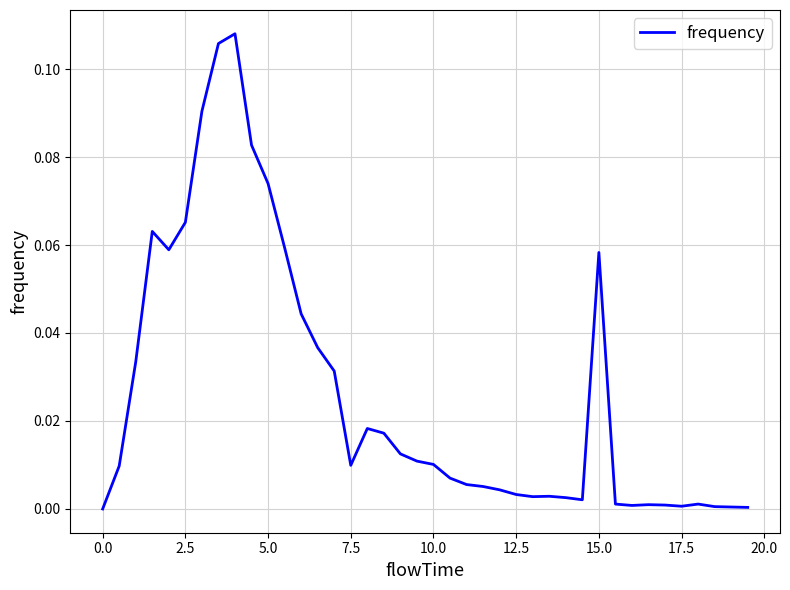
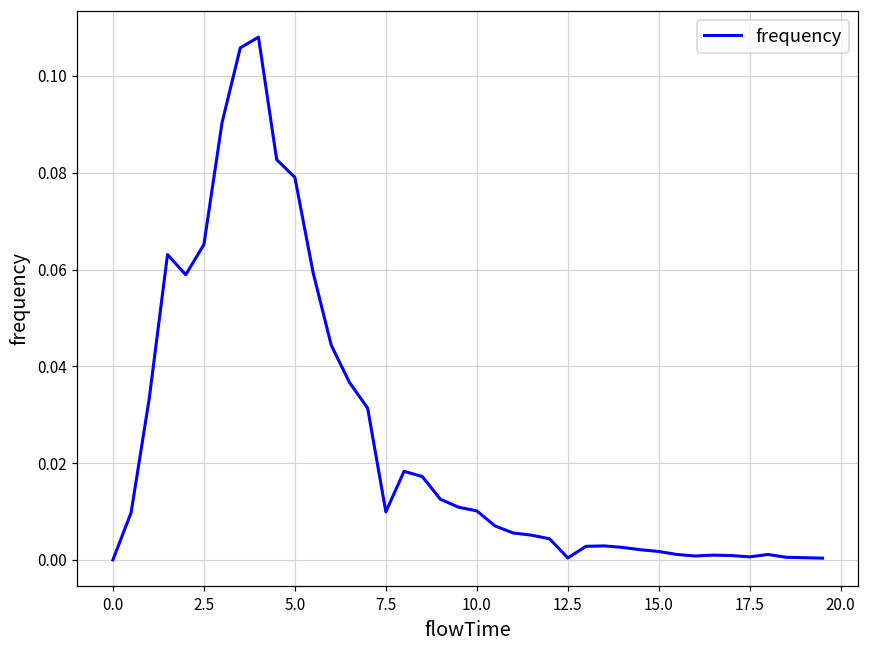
  {
    "0.0": 0.000,
    "2.5": 0.065,
-   "5.0": 0.074,
+   "5.0": 0.079,
    "7.5": 0.010,
    "10.0": 0.010,
-   "12.5": 0.003,
-   "15.0": 0.058,
+   "12.5": 0.000,
+   "15.0": 0.002,
    "17.5": 0.001
  }
